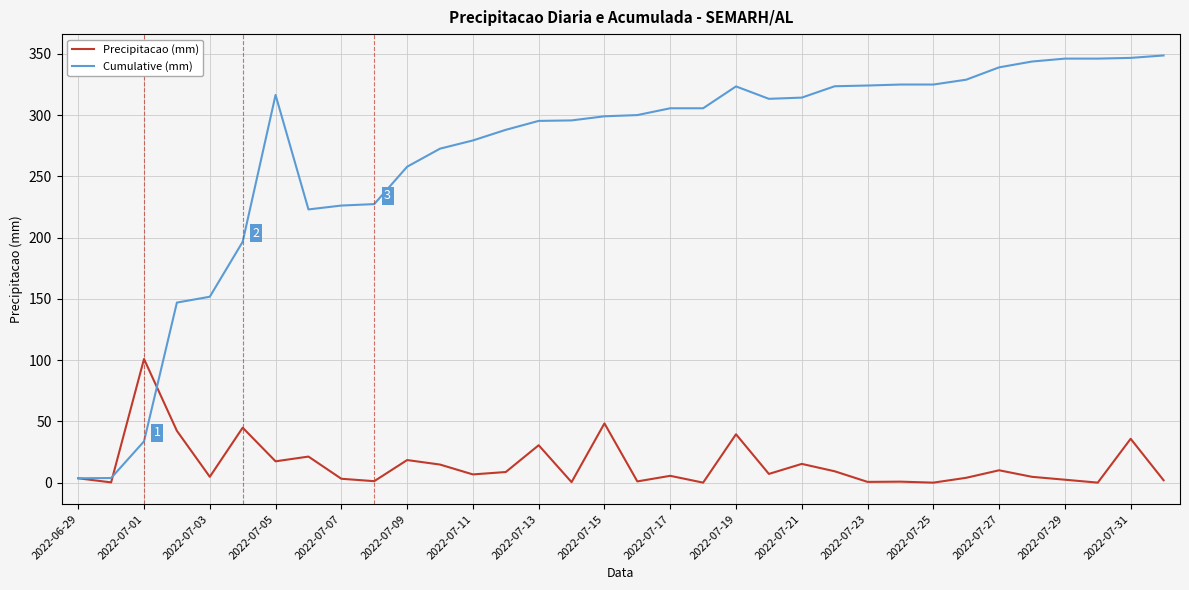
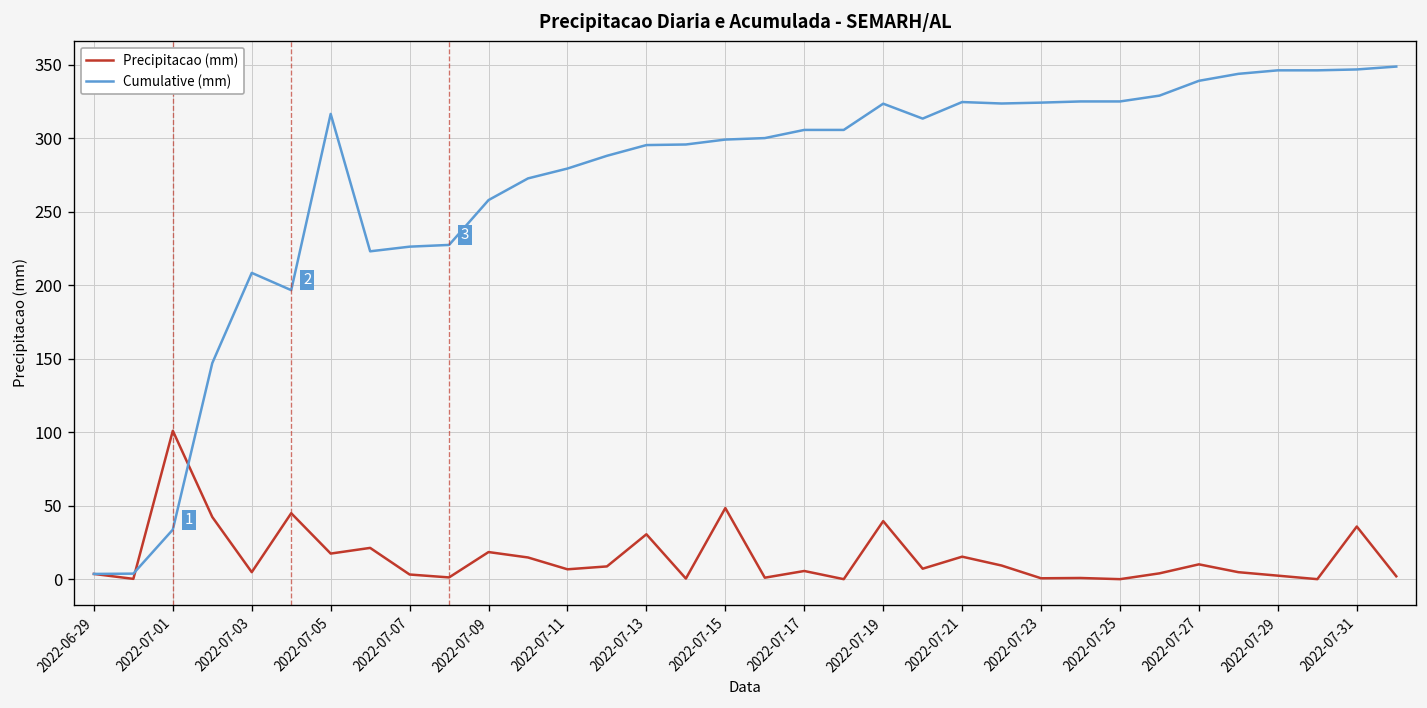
  {
    "Precipitacao (mm)": {
      "2022-07-01": 101,
      "2022-07-03": 5,
      "2022-07-05": 17,
      "2022-07-07": 3,
      "2022-07-09": 18,
      "2022-07-11": 7,
      "2022-07-13": 31,
      "2022-07-15": 48,
      "2022-07-17": 6,
      "2022-07-19": 39,
      "2022-07-21": 15,
      "2022-07-23": 1,
      "2022-07-25": 0,
      "2022-07-27": 10,
      "2022-07-29": 2,
      "2022-07-31": 36
    },
    "Cumulative (mm)": {
-     "2022-07-03": 152,
+     "2022-07-03": 208,
      "2022-07-05": 317,
      "2022-07-07": 226,
      "2022-07-09": 258,
      "2022-07-11": 279,
      "2022-07-13": 295,
      "2022-07-15": 299,
      "2022-07-17": 306,
      "2022-07-19": 324,
-     "2022-07-21": 314,
+     "2022-07-21": 325,
      "2022-07-23": 324,
      "2022-07-25": 325,
      "2022-07-27": 339,
      "2022-07-29": 346,
      "2022-07-31": 347
    }
  }
